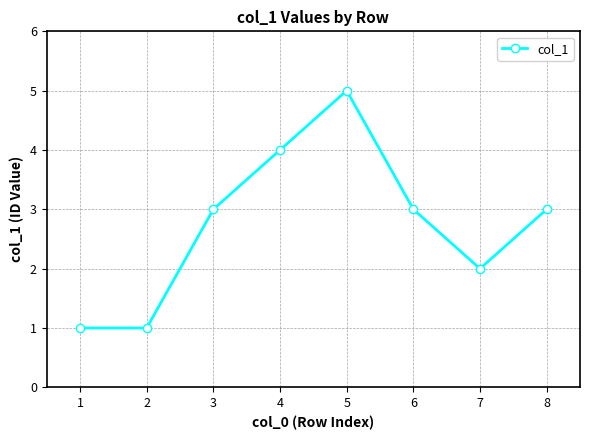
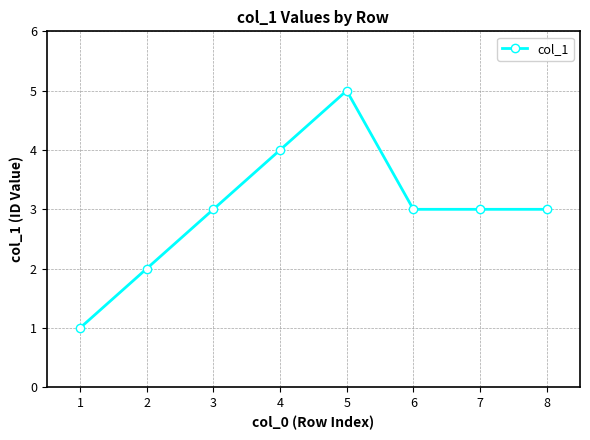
  {
    "1": 1,
-   "2": 1,
+   "2": 2,
    "3": 3,
    "4": 4,
    "5": 5,
    "6": 3,
-   "7": 2,
+   "7": 3,
    "8": 3
  }
